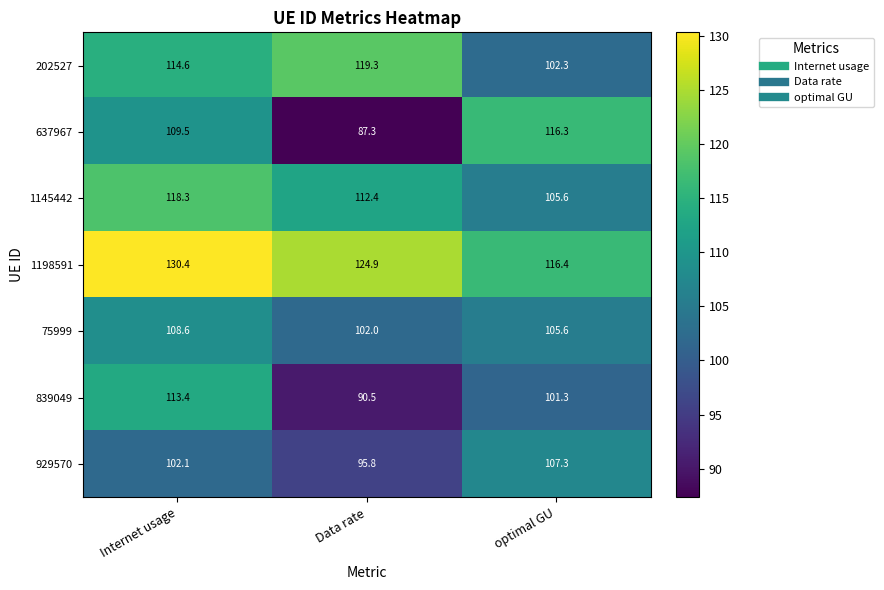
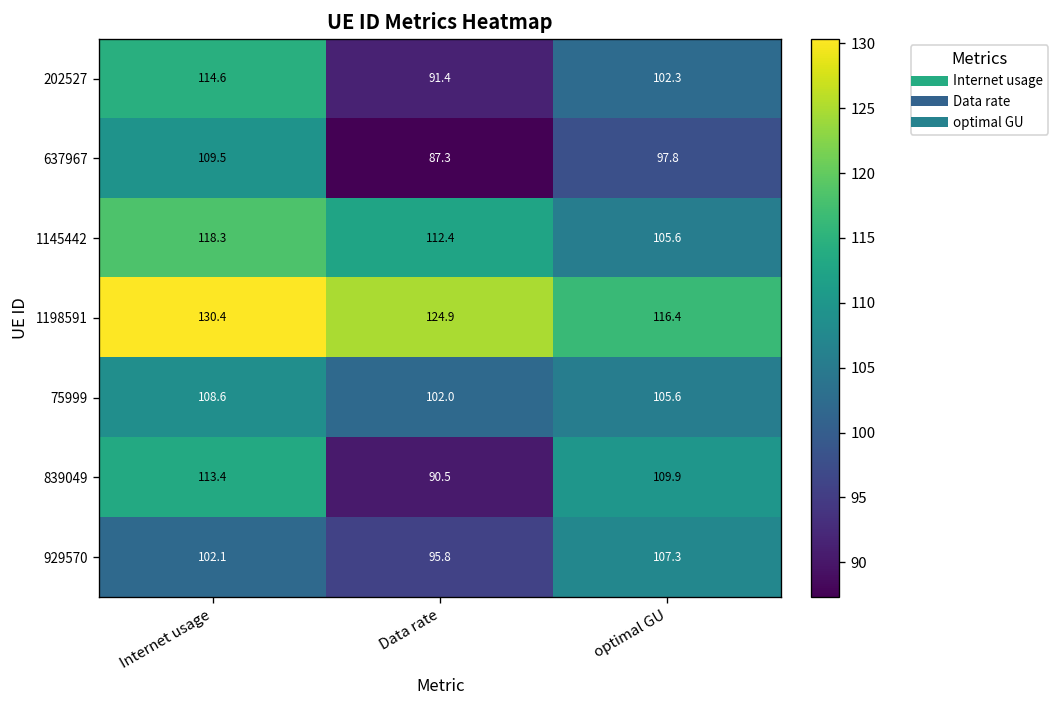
  {
    "202527": {
      "Internet usage": 114.6,
-     "Data rate": 119.3,
+     "Data rate": 91.4,
      "optimal GU": 102.3
    },
    "637967": {
      "Internet usage": 109.5,
      "Data rate": 87.3,
-     "optimal GU": 116.3
+     "optimal GU": 97.8
    },
    "1145442": {
      "Internet usage": 118.3,
      "Data rate": 112.4,
      "optimal GU": 105.6
    },
    "1198591": {
      "Internet usage": 130.4,
      "Data rate": 124.9,
      "optimal GU": 116.4
    },
    "75999": {
      "Internet usage": 108.6,
      "Data rate": 102.0,
      "optimal GU": 105.6
    },
    "839049": {
      "Internet usage": 113.4,
      "Data rate": 90.5,
-     "optimal GU": 101.3
+     "optimal GU": 109.9
    },
    "929570": {
      "Internet usage": 102.1,
      "Data rate": 95.8,
      "optimal GU": 107.3
    }
  }
